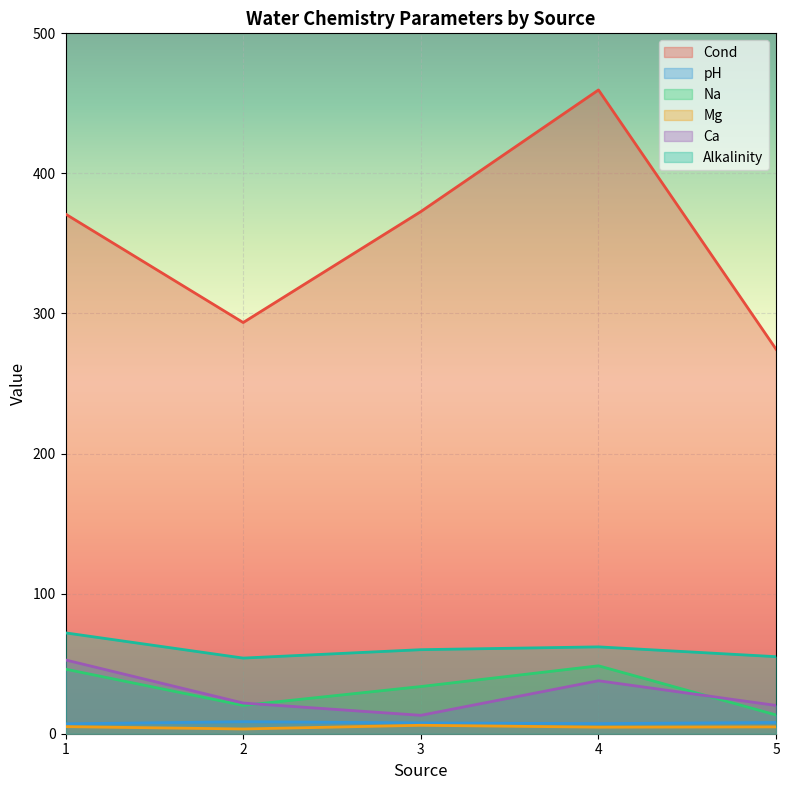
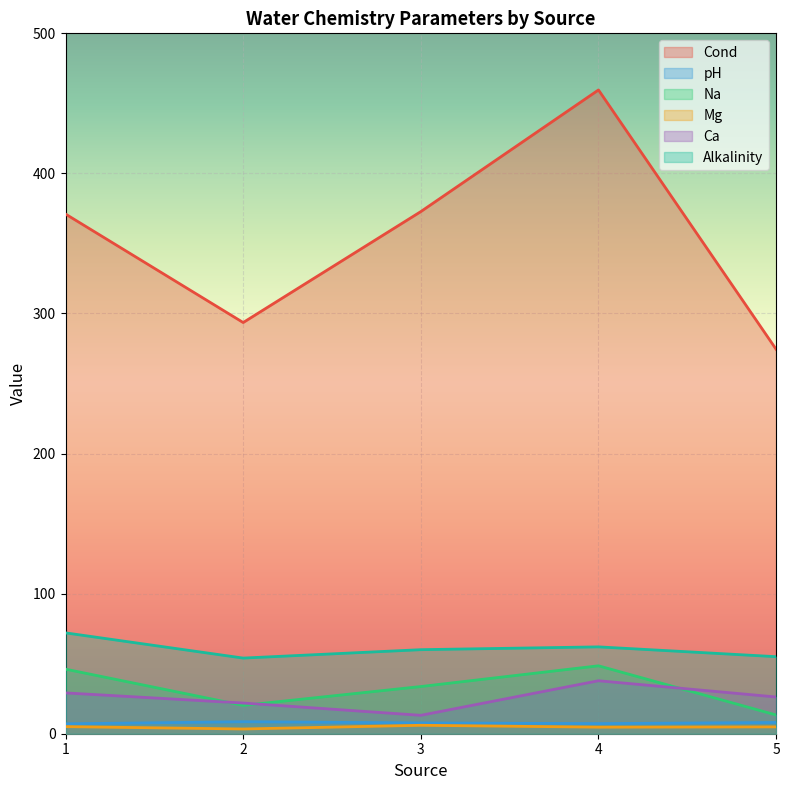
  {
    "Ca": {
-     "1": 53,
+     "1": 29,
      "3": 13,
      "4": 38,
-     "5": 20
+     "5": 26
    }
  }
